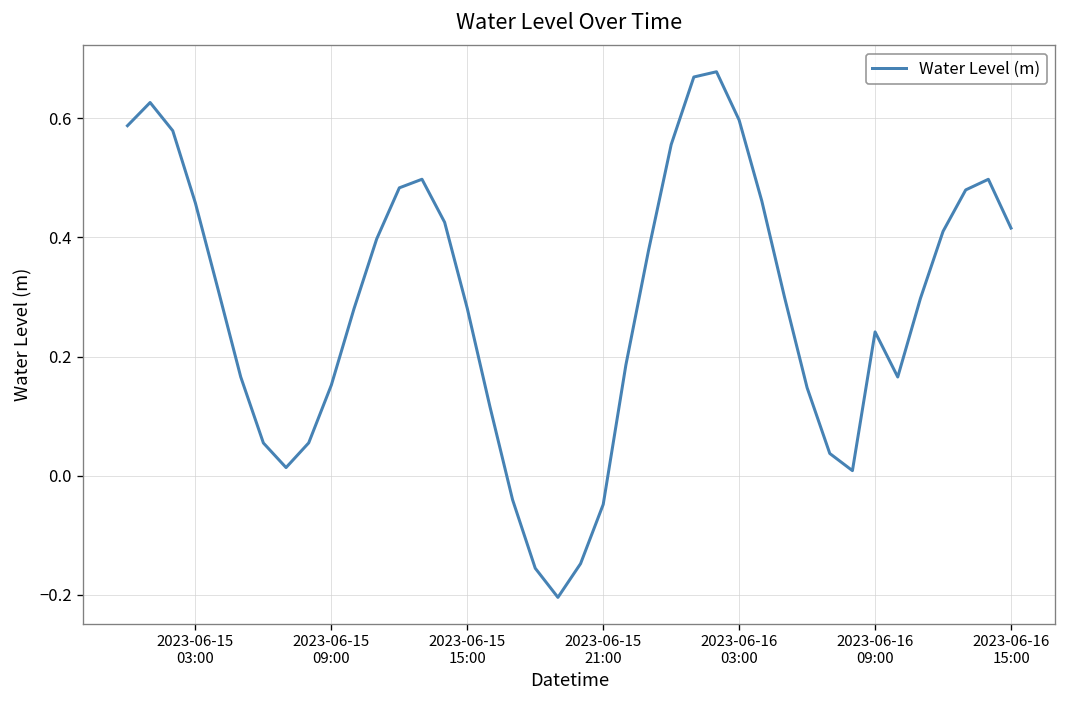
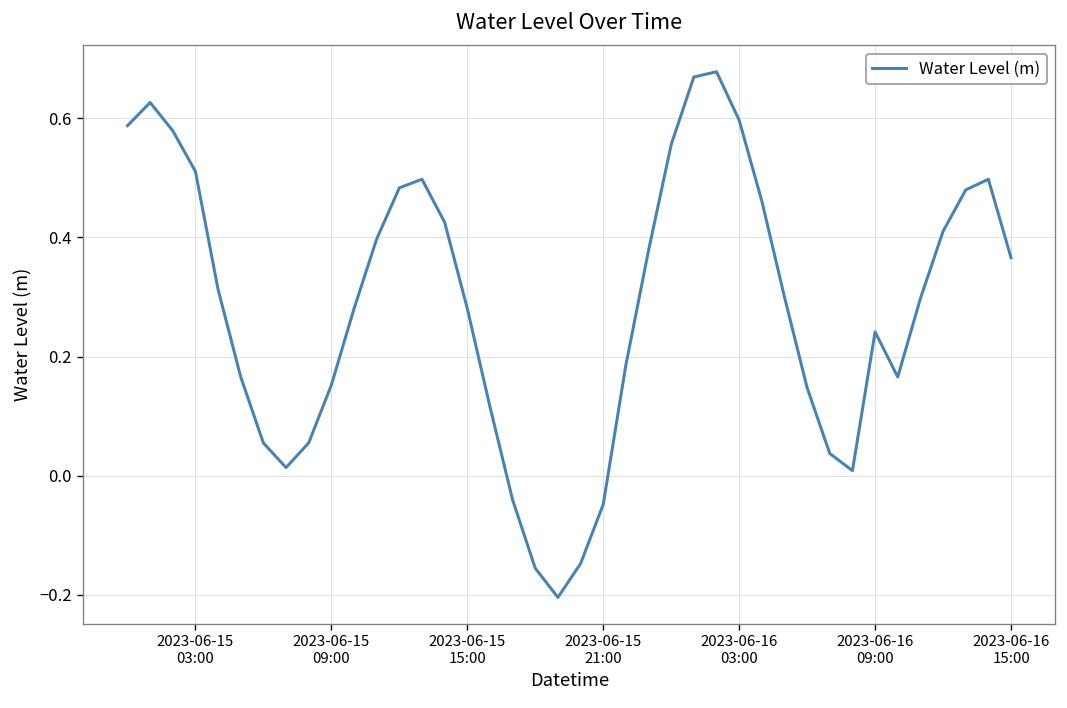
  {
-   "2023-06-15 03:00": 0.46,
+   "2023-06-15 03:00": 0.51,
    "2023-06-15 09:00": 0.15,
    "2023-06-15 15:00": 0.28,
    "2023-06-15 21:00": -0.05,
    "2023-06-16 03:00": 0.60,
    "2023-06-16 09:00": 0.24,
-   "2023-06-16 15:00": 0.42
+   "2023-06-16 15:00": 0.37
  }
